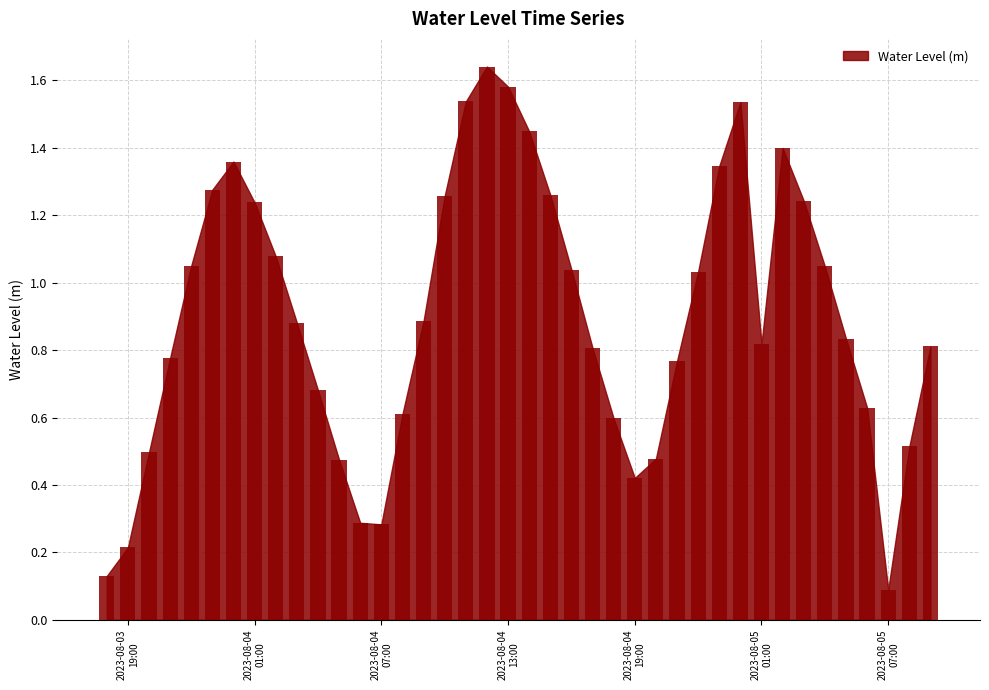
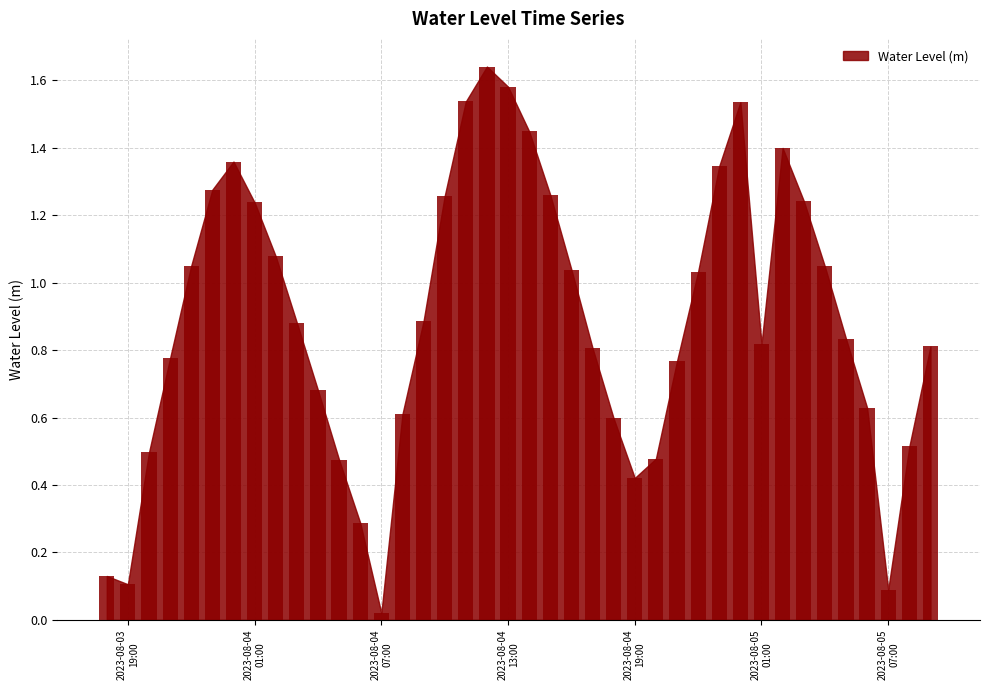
  {
-   "2023-08-03 19:00": 0.21,
+   "2023-08-03 19:00": 0.11,
    "2023-08-04 01:00": 1.24,
-   "2023-08-04 07:00": 0.28,
+   "2023-08-04 07:00": 0.02,
    "2023-08-04 13:00": 1.58,
    "2023-08-04 19:00": 0.42,
    "2023-08-05 01:00": 0.82,
    "2023-08-05 07:00": 0.09
  }
